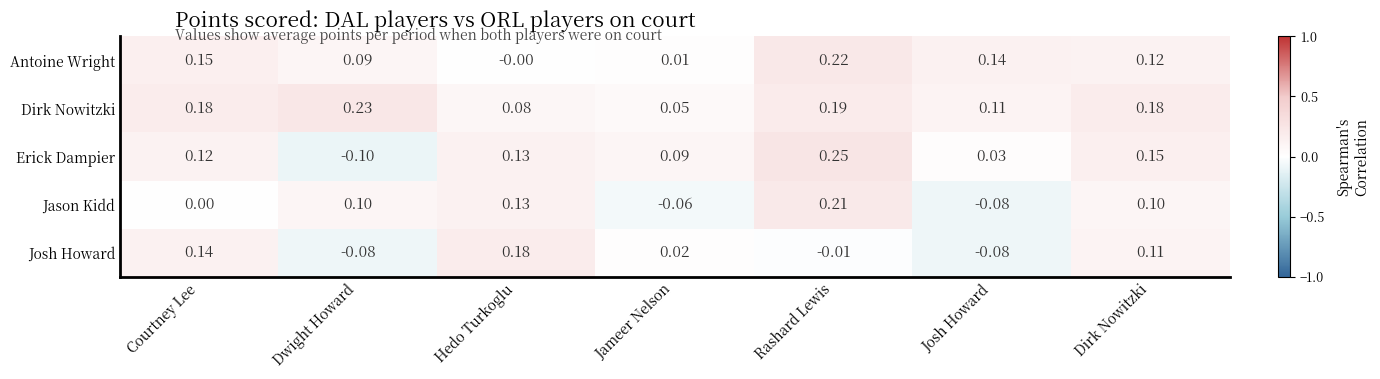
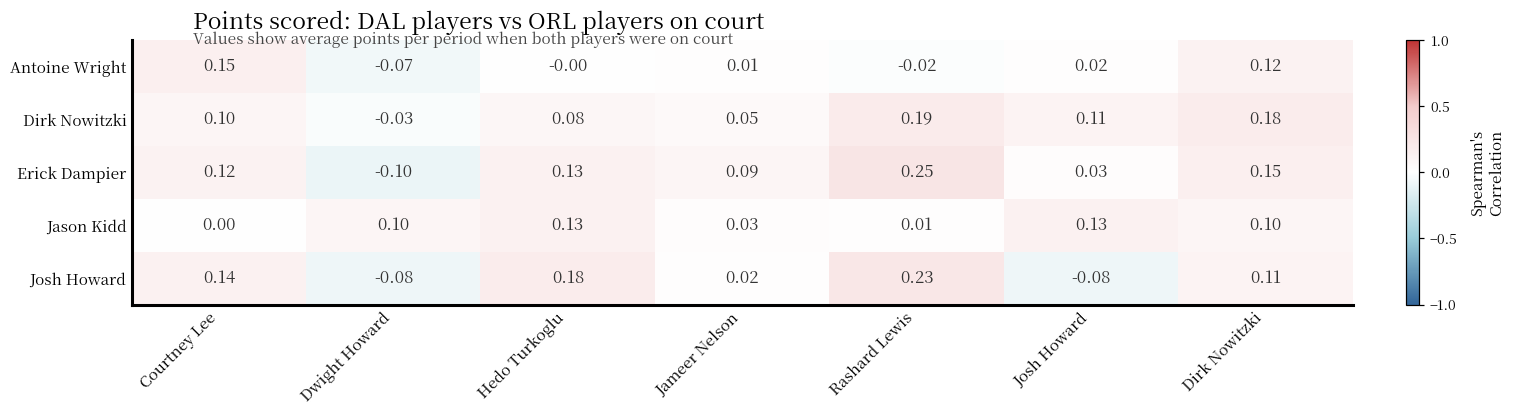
  {
    "Antoine Wright": {
      "Courtney Lee": 0.15,
-     "Dwight Howard": 0.09,
+     "Dwight Howard": -0.07,
      "Hedo Turkoglu": -0.00,
      "Jameer Nelson": 0.01,
-     "Rashard Lewis": 0.22,
-     "Josh Howard": 0.14,
+     "Rashard Lewis": -0.02,
+     "Josh Howard": 0.02,
      "Dirk Nowitzki": 0.12
    },
    "Dirk Nowitzki": {
-     "Courtney Lee": 0.18,
-     "Dwight Howard": 0.23,
+     "Courtney Lee": 0.10,
+     "Dwight Howard": -0.03,
      "Hedo Turkoglu": 0.08,
      "Jameer Nelson": 0.05,
      "Rashard Lewis": 0.19,
      "Josh Howard": 0.11,
      "Dirk Nowitzki": 0.18
    },
    "Erick Dampier": {
      "Courtney Lee": 0.12,
      "Dwight Howard": -0.10,
      "Hedo Turkoglu": 0.13,
      "Jameer Nelson": 0.09,
      "Rashard Lewis": 0.25,
      "Josh Howard": 0.03,
      "Dirk Nowitzki": 0.15
    },
    "Jason Kidd": {
      "Courtney Lee": 0.00,
      "Dwight Howard": 0.10,
      "Hedo Turkoglu": 0.13,
-     "Jameer Nelson": -0.06,
-     "Rashard Lewis": 0.21,
-     "Josh Howard": -0.08,
+     "Jameer Nelson": 0.03,
+     "Rashard Lewis": 0.01,
+     "Josh Howard": 0.13,
      "Dirk Nowitzki": 0.10
    },
    "Josh Howard": {
      "Courtney Lee": 0.14,
      "Dwight Howard": -0.08,
      "Hedo Turkoglu": 0.18,
      "Jameer Nelson": 0.02,
-     "Rashard Lewis": -0.01,
+     "Rashard Lewis": 0.23,
      "Josh Howard": -0.08,
      "Dirk Nowitzki": 0.11
    }
  }
